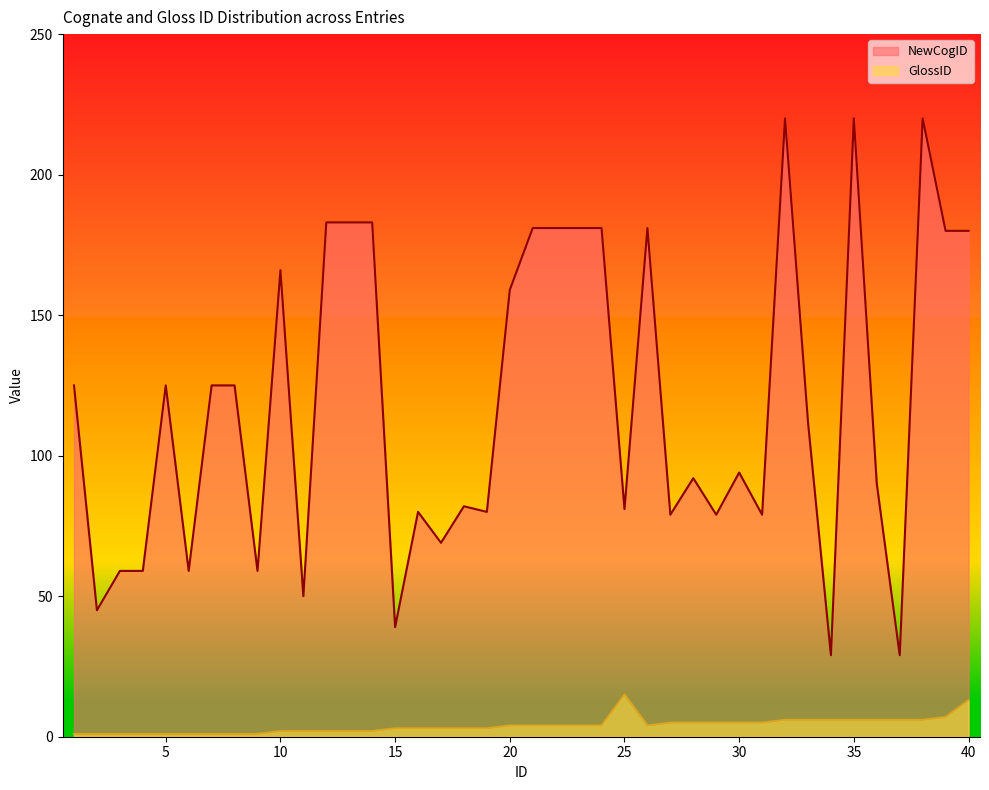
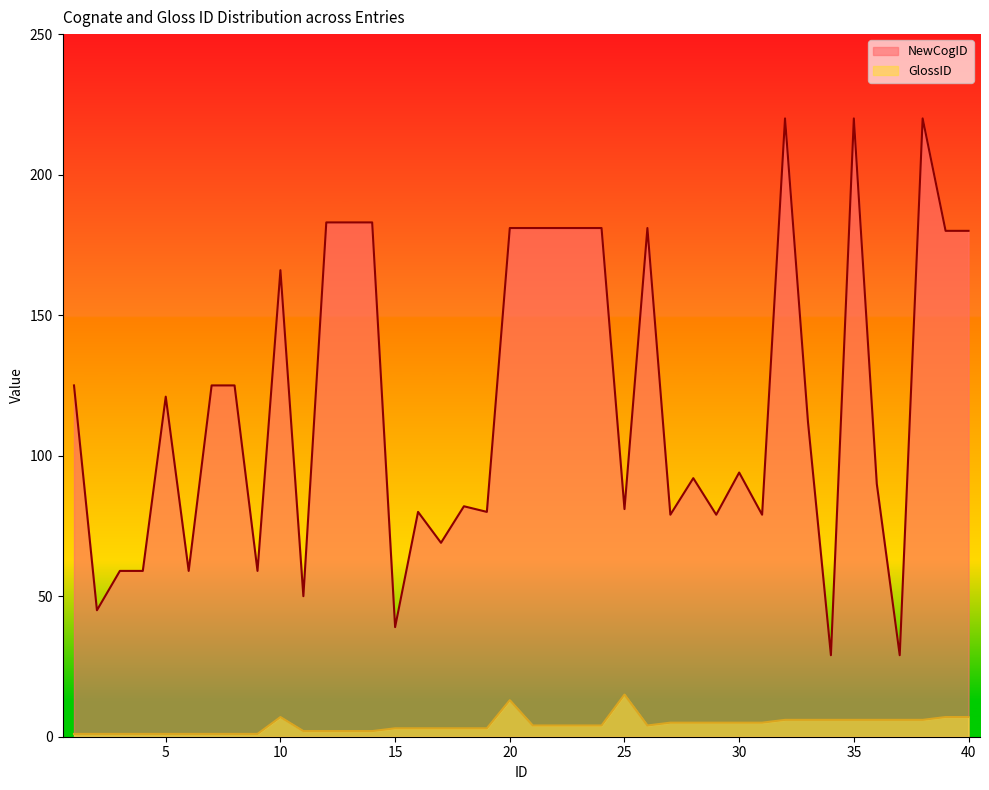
  {
    "NewCogID": {
-     "5": 125,
+     "5": 121,
      "10": 166,
      "15": 39,
-     "20": 159,
+     "20": 181,
      "25": 81,
      "30": 94,
      "35": 220,
      "40": 180
    },
    "GlossID": {
      "5": 1,
-     "10": 2,
+     "10": 7,
      "15": 3,
-     "20": 4,
+     "20": 13,
      "25": 15,
      "30": 5,
      "35": 6,
-     "40": 13
+     "40": 7
    }
  }
